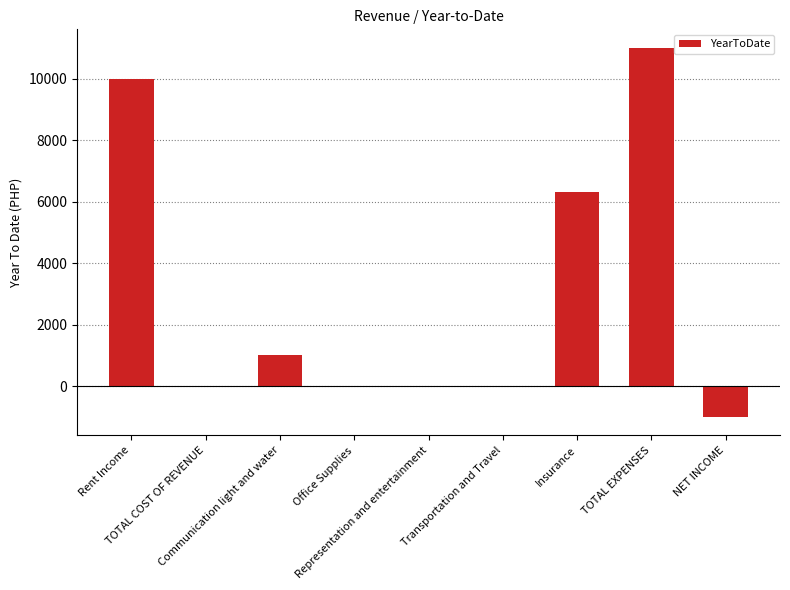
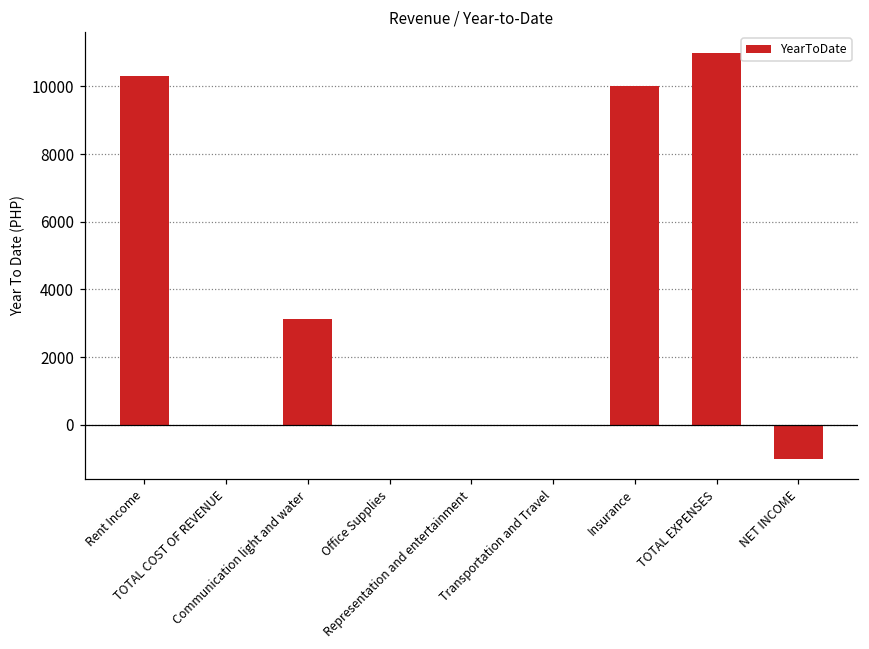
  {
-   "Rent Income": 10000,
+   "Rent Income": 10300,
    "TOTAL COST OF REVENUE": 0,
-   "Communication light and water": 1000,
+   "Communication light and water": 3100,
    "Office Supplies": 0,
    "Representation and entertainment": 0,
    "Transportation and Travel": 0,
-   "Insurance": 6300,
+   "Insurance": 10000,
    "TOTAL EXPENSES": 11000,
    "NET INCOME": -1000
  }
